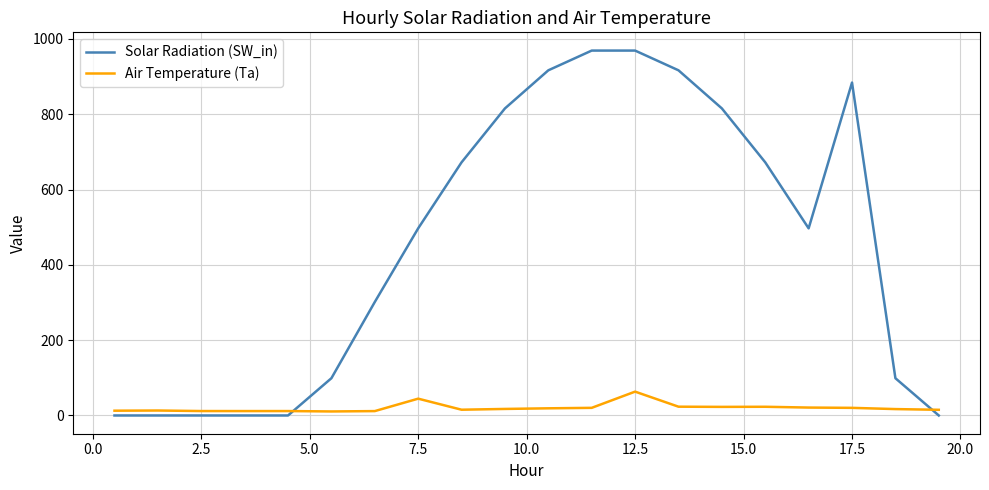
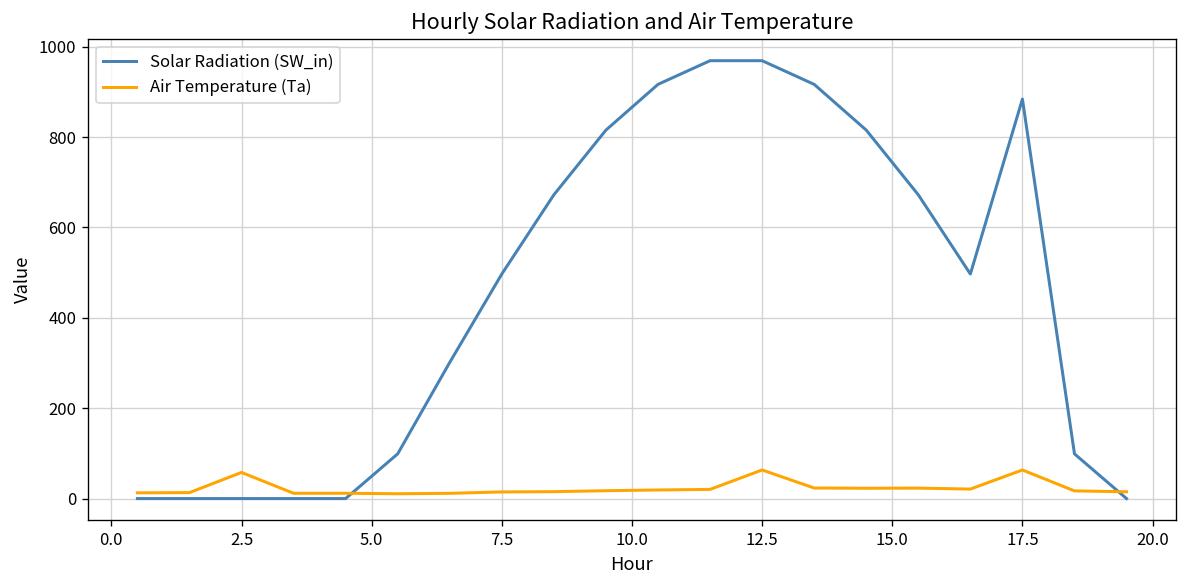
  {
    "Solar Radiation (SW_in)": {
      "2.5": 0,
      "7.5": 500,
      "12.5": 970,
      "17.5": 880
    },
    "Air Temperature (Ta)": {
-     "2.5": 10,
-     "7.5": 40,
+     "2.5": 60,
+     "7.5": 10,
      "12.5": 60,
-     "17.5": 20
+     "17.5": 60
    }
  }
